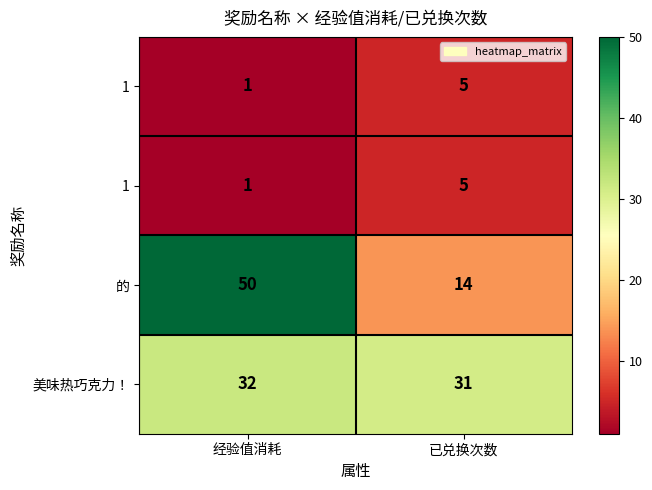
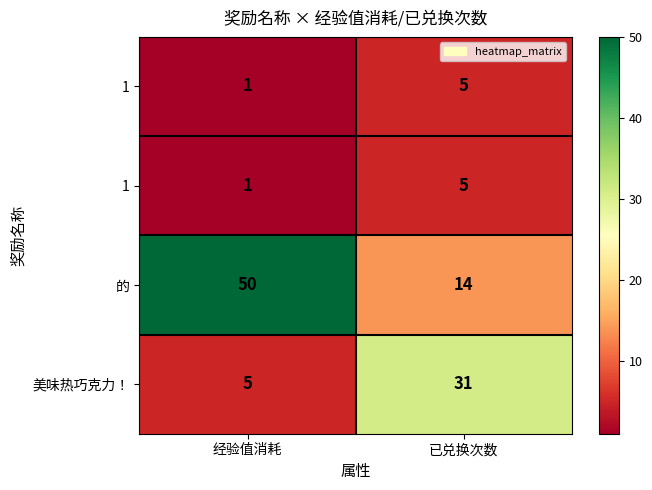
  {
    "的": {
      "经验值消耗": 50,
      "已兑换次数": 14
    },
    "美味热巧克力！": {
-     "经验值消耗": 32,
+     "经验值消耗": 5,
      "已兑换次数": 31
    }
  }
